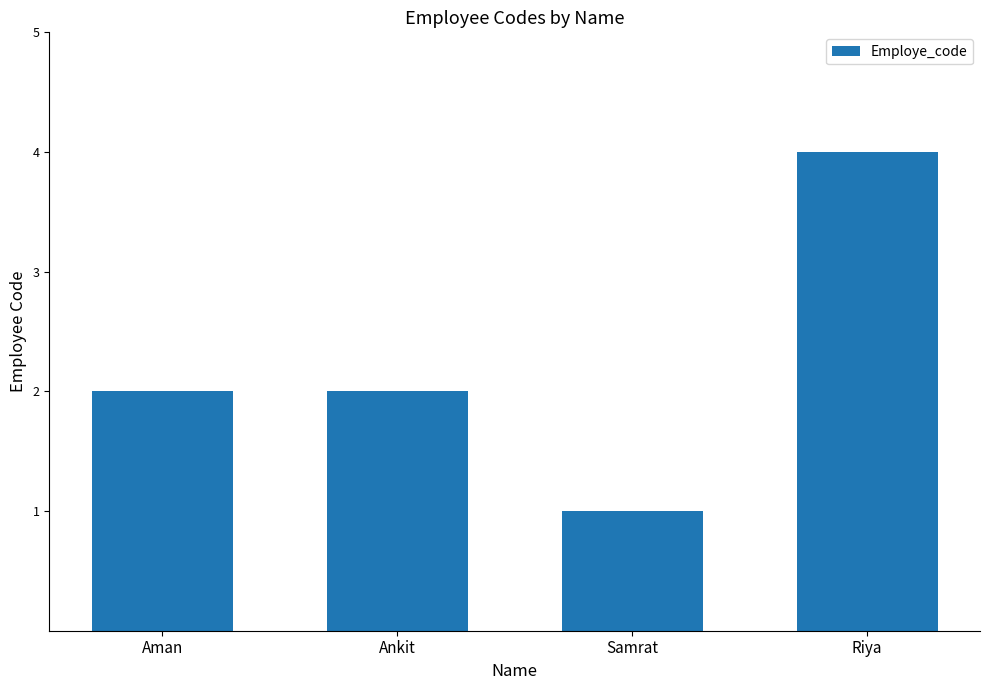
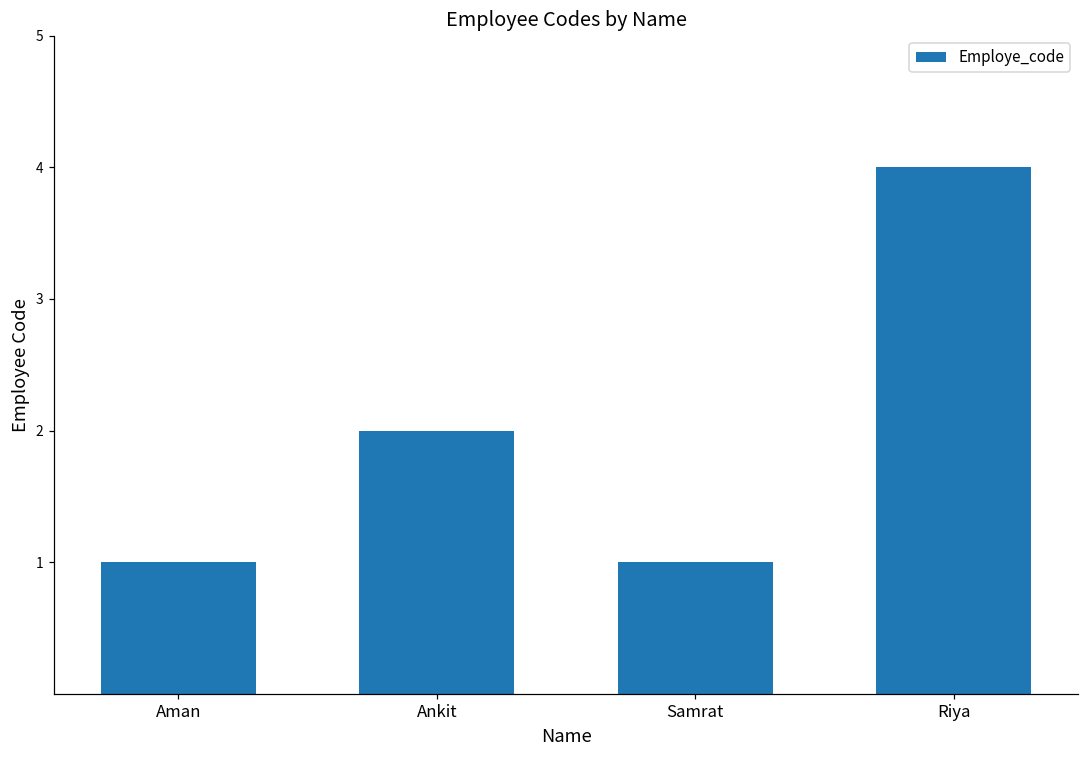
  {
-   "Aman": 2,
+   "Aman": 1,
    "Ankit": 2,
    "Samrat": 1,
    "Riya": 4
  }
